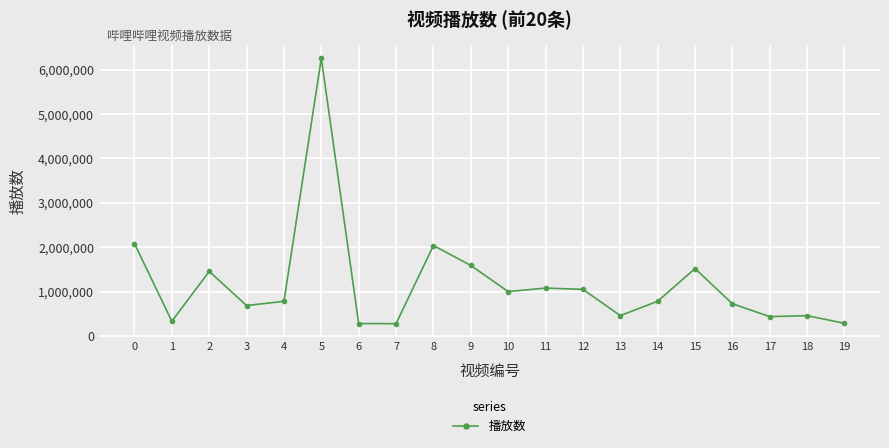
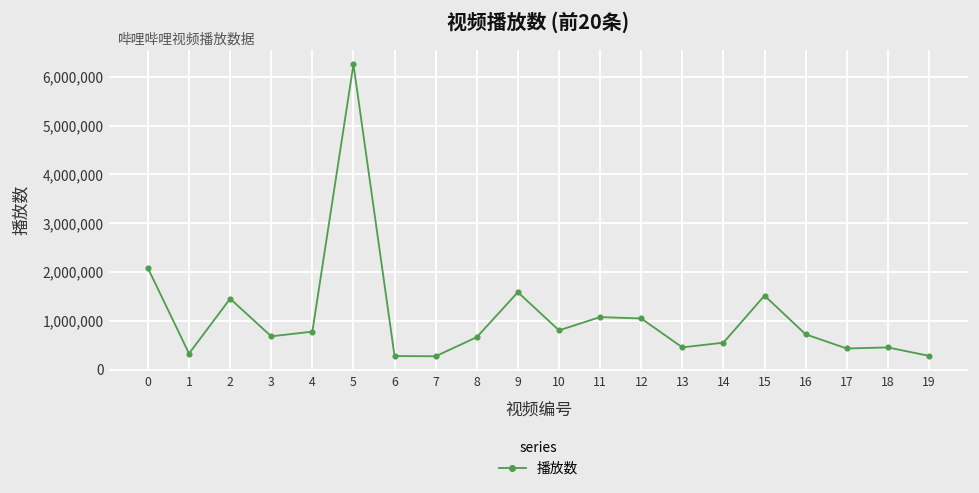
  {
    "0": "2,100,000",
    "1": "300,000",
    "2": "1,500,000",
    "3": "700,000",
    "4": "800,000",
    "5": "6,300,000",
    "6": "300,000",
    "7": "300,000",
-   "8": "2,000,000",
+   "8": "700,000",
    "9": "1,600,000",
-   "10": "1,000,000",
+   "10": "800,000",
    "11": "1,100,000",
    "12": "1,000,000",
    "13": "500,000",
-   "14": "800,000",
+   "14": "600,000",
    "15": "1,500,000",
    "16": "700,000",
    "17": "400,000",
    "18": "500,000",
    "19": "300,000"
  }
